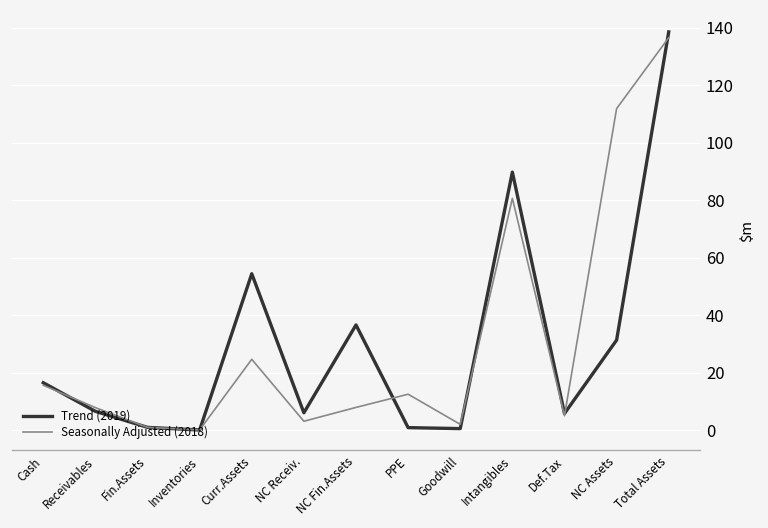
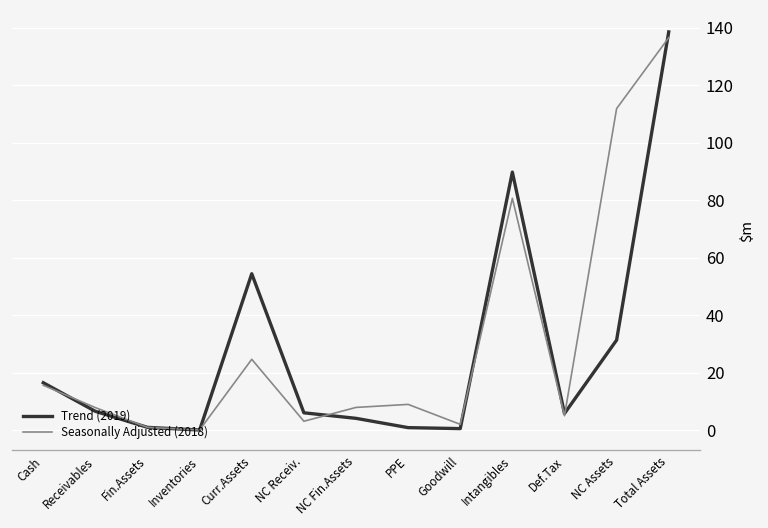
  {
    "Trend (2019)": {
      "Receivables": 7,
      "Curr.Assets": 54,
      "NC Receiv.": 6,
-     "NC Fin.Assets": 37,
+     "NC Fin.Assets": 4,
      "PPE": 1,
      "Goodwill": 1,
      "Intangibles": 90,
      "NC Assets": 31,
      "Total Assets": 139
    },
    "Seasonally Adjusted (2018)": {
      "Receivables": 8,
      "Curr.Assets": 25,
      "NC Receiv.": 3,
      "NC Fin.Assets": 8,
-     "PPE": 13,
+     "PPE": 9,
      "Goodwill": 2,
      "Intangibles": 81,
      "NC Assets": 112,
      "Total Assets": 137
    }
  }
